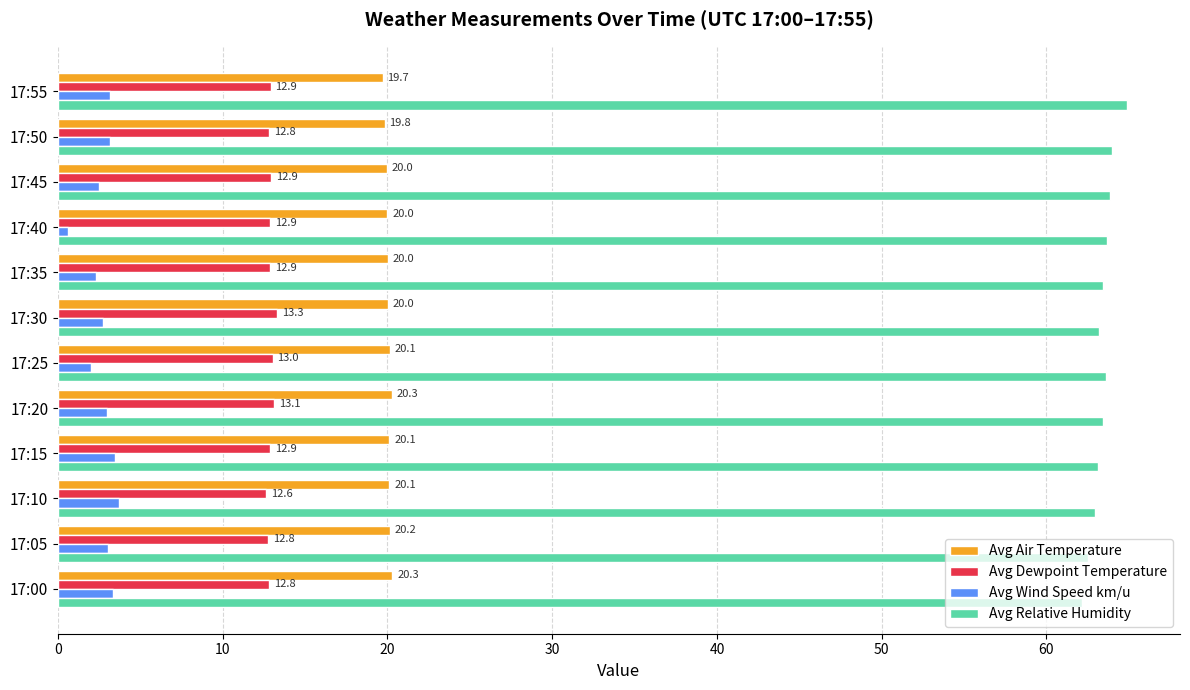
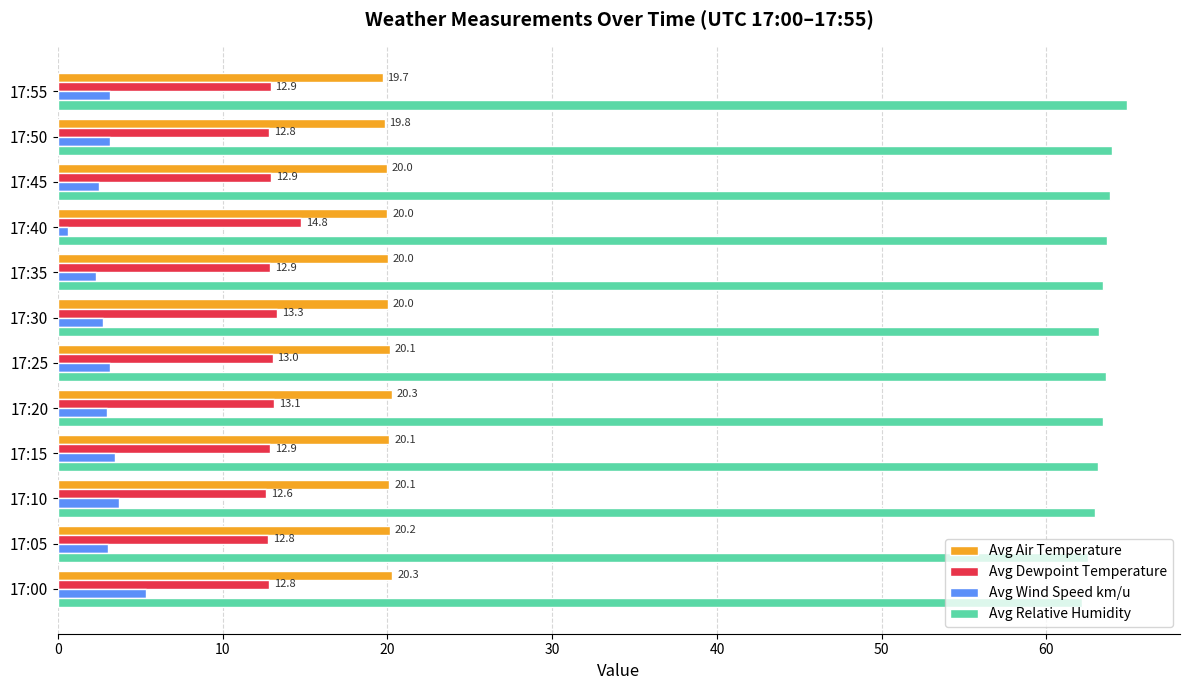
  {
    "Avg Air Temperature": {
      "17:55": 19.7,
      "17:50": 19.8,
      "17:45": 20.0,
      "17:40": 20.0,
      "17:35": 20.0,
      "17:30": 20.0,
      "17:25": 20.1,
      "17:20": 20.3,
      "17:15": 20.1,
      "17:10": 20.1,
      "17:05": 20.2,
      "17:00": 20.3
    },
    "Avg Dewpoint Temperature": {
      "17:55": 12.9,
      "17:50": 12.8,
      "17:45": 12.9,
-     "17:40": 12.9,
+     "17:40": 14.8,
      "17:35": 12.9,
      "17:30": 13.3,
      "17:25": 13.0,
      "17:20": 13.1,
      "17:15": 12.9,
      "17:10": 12.6,
      "17:05": 12.8,
      "17:00": 12.8
    },
    "Avg Wind Speed km/u": {
      "17:55": 3.2,
      "17:50": 3.2,
      "17:45": 2.5,
      "17:40": 0.6,
      "17:35": 2.3,
      "17:30": 2.7,
-     "17:25": 2.0,
+     "17:25": 3.2,
      "17:20": 3.0,
      "17:15": 3.5,
      "17:10": 3.7,
      "17:05": 3.0,
-     "17:00": 3.3
+     "17:00": 5.3
    },
    "Avg Relative Humidity": {
      "17:55": 64.9,
      "17:50": 64.0,
      "17:45": 63.9,
      "17:40": 63.7,
      "17:35": 63.4,
      "17:30": 63.2,
      "17:25": 63.6,
      "17:20": 63.4,
      "17:15": 63.1,
      "17:10": 63.0
    }
  }
